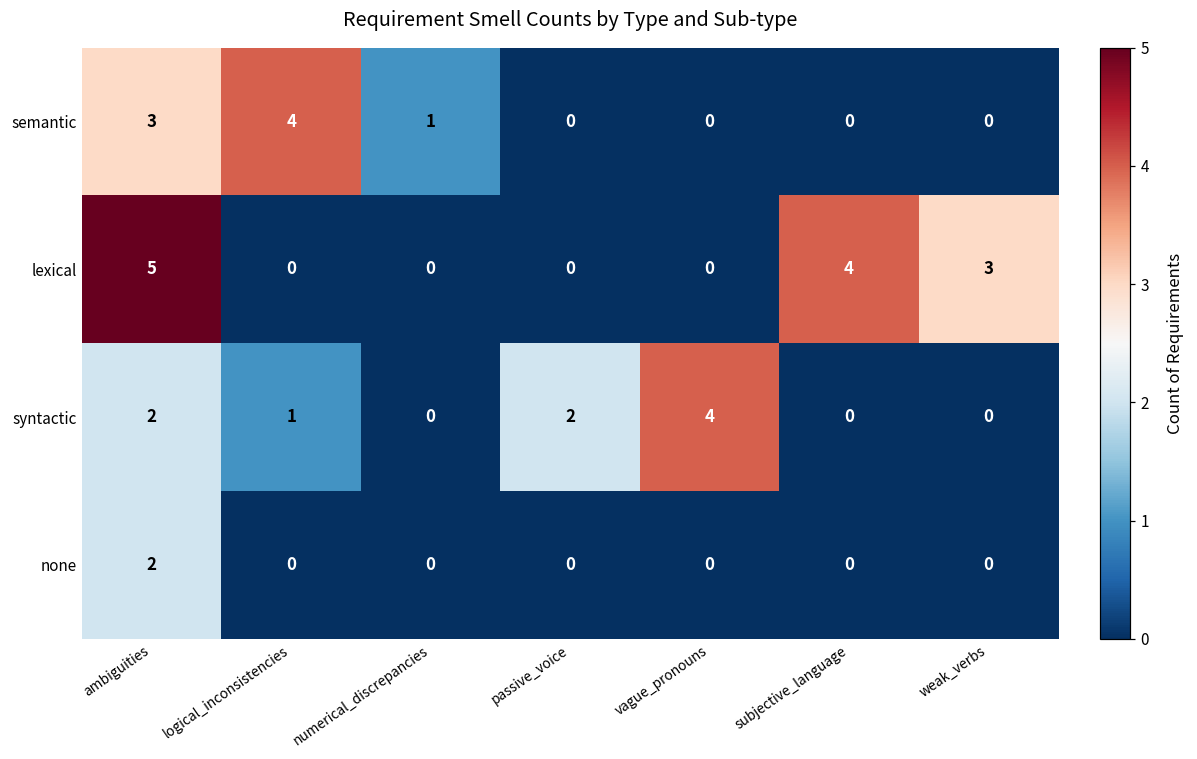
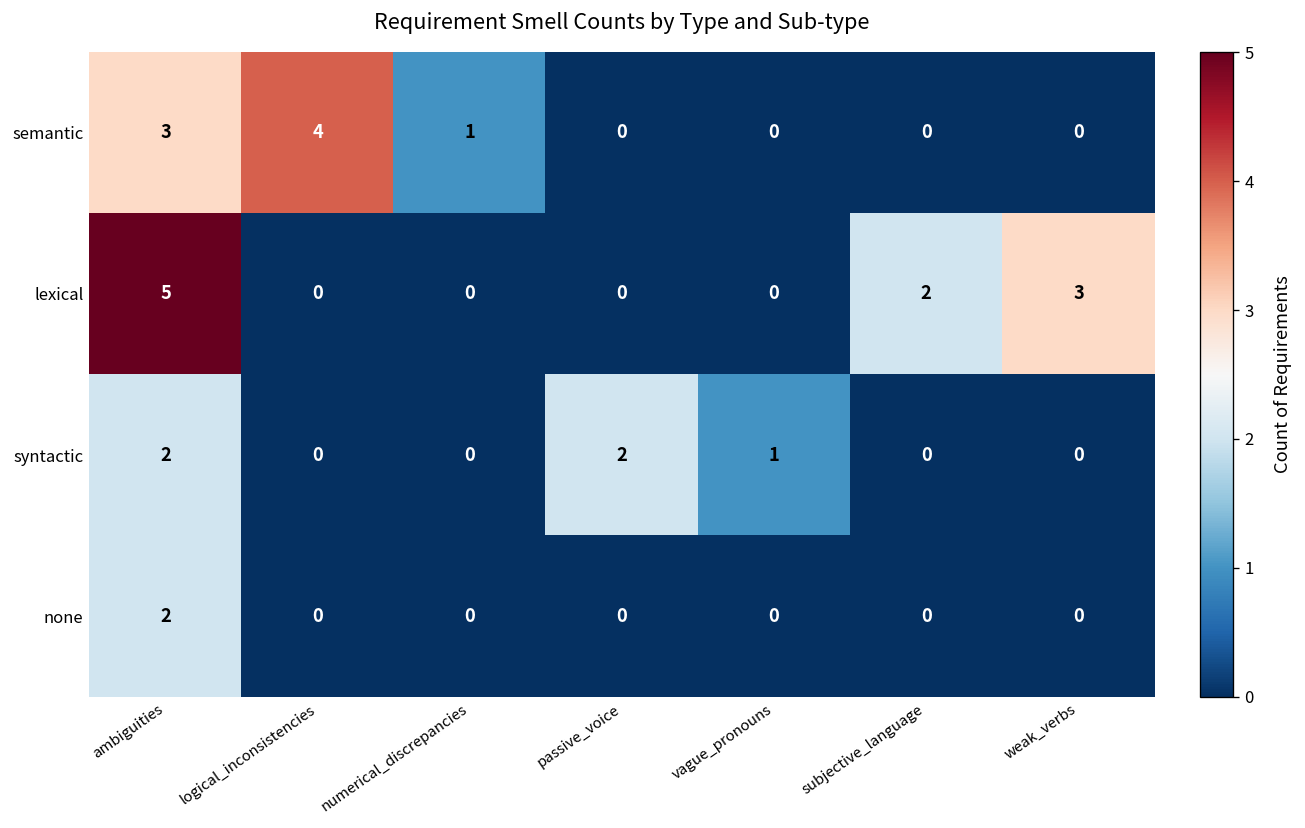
  {
    "semantic": {
      "ambiguities": 3,
      "logical_inconsistencies": 4,
      "numerical_discrepancies": 1,
      "passive_voice": 0,
      "vague_pronouns": 0,
      "subjective_language": 0,
      "weak_verbs": 0
    },
    "lexical": {
      "ambiguities": 5,
      "logical_inconsistencies": 0,
      "numerical_discrepancies": 0,
      "passive_voice": 0,
      "vague_pronouns": 0,
-     "subjective_language": 4,
+     "subjective_language": 2,
      "weak_verbs": 3
    },
    "syntactic": {
      "ambiguities": 2,
-     "logical_inconsistencies": 1,
+     "logical_inconsistencies": 0,
      "numerical_discrepancies": 0,
      "passive_voice": 2,
-     "vague_pronouns": 4,
+     "vague_pronouns": 1,
      "subjective_language": 0,
      "weak_verbs": 0
    },
    "none": {
      "ambiguities": 2,
      "logical_inconsistencies": 0,
      "numerical_discrepancies": 0,
      "passive_voice": 0,
      "vague_pronouns": 0,
      "subjective_language": 0,
      "weak_verbs": 0
    }
  }
